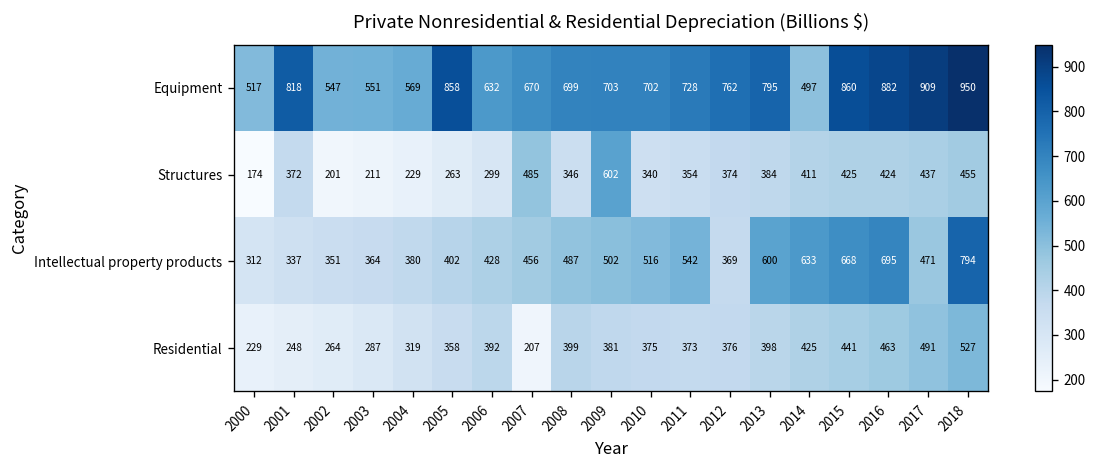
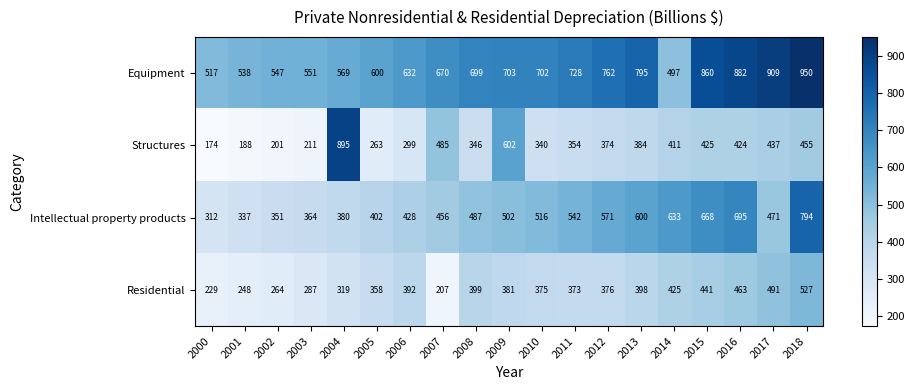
  {
    "Equipment": {
      "2000": 517,
-     "2001": 818,
+     "2001": 538,
      "2002": 547,
      "2003": 551,
      "2004": 569,
-     "2005": 858,
+     "2005": 600,
      "2006": 632,
      "2007": 670,
      "2008": 699,
      "2009": 703,
      "2010": 702,
      "2011": 728,
      "2012": 762,
      "2013": 795,
      "2014": 497,
      "2015": 860,
      "2016": 882,
      "2017": 909,
      "2018": 950
    },
    "Structures": {
      "2000": 174,
-     "2001": 372,
+     "2001": 188,
      "2002": 201,
      "2003": 211,
-     "2004": 229,
+     "2004": 895,
      "2005": 263,
      "2006": 299,
      "2007": 485,
      "2008": 346,
      "2009": 602,
      "2010": 340,
      "2011": 354,
      "2012": 374,
      "2013": 384,
      "2014": 411,
      "2015": 425,
      "2016": 424,
      "2017": 437,
      "2018": 455
    },
    "Intellectual property products": {
      "2000": 312,
      "2001": 337,
      "2002": 351,
      "2003": 364,
      "2004": 380,
      "2005": 402,
      "2006": 428,
      "2007": 456,
      "2008": 487,
      "2009": 502,
      "2010": 516,
      "2011": 542,
-     "2012": 369,
+     "2012": 571,
      "2013": 600,
      "2014": 633,
      "2015": 668,
      "2016": 695,
      "2017": 471,
      "2018": 794
    },
    "Residential": {
      "2000": 229,
      "2001": 248,
      "2002": 264,
      "2003": 287,
      "2004": 319,
      "2005": 358,
      "2006": 392,
      "2007": 207,
      "2008": 399,
      "2009": 381,
      "2010": 375,
      "2011": 373,
      "2012": 376,
      "2013": 398,
      "2014": 425,
      "2015": 441,
      "2016": 463,
      "2017": 491,
      "2018": 527
    }
  }
